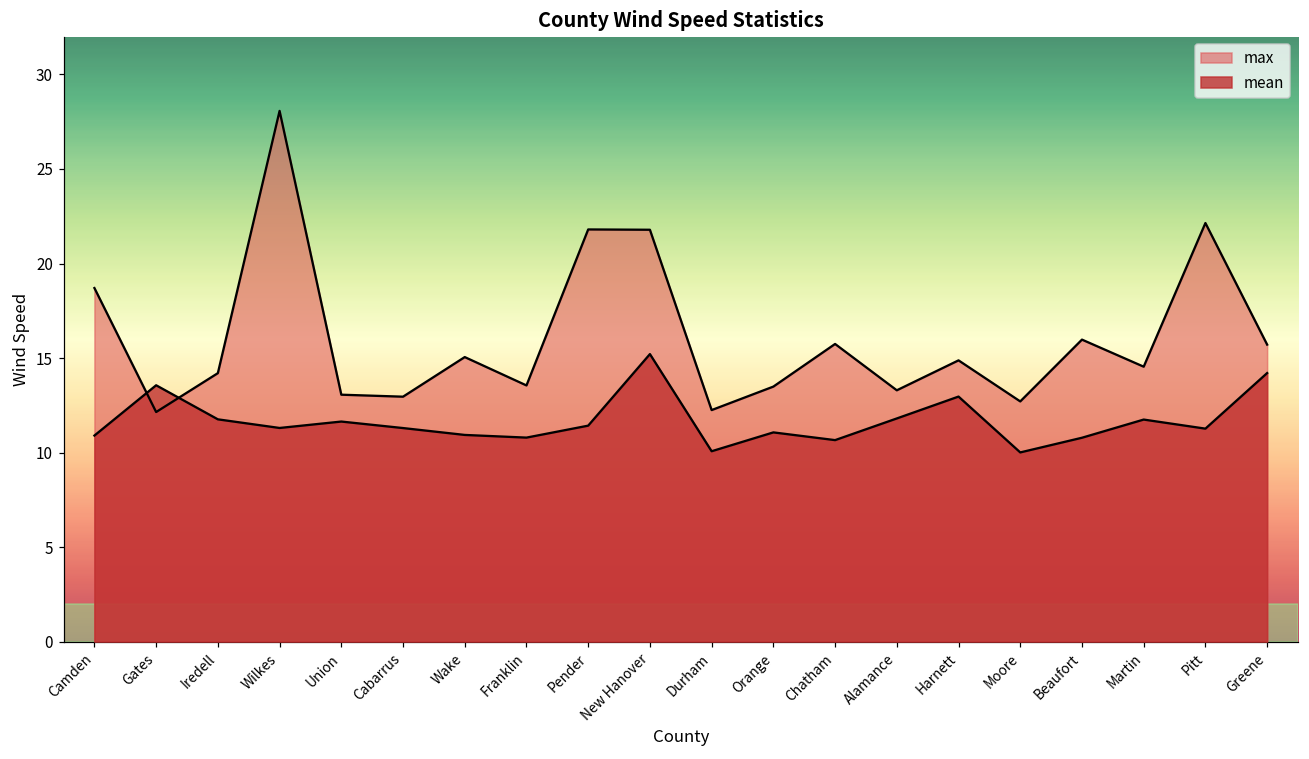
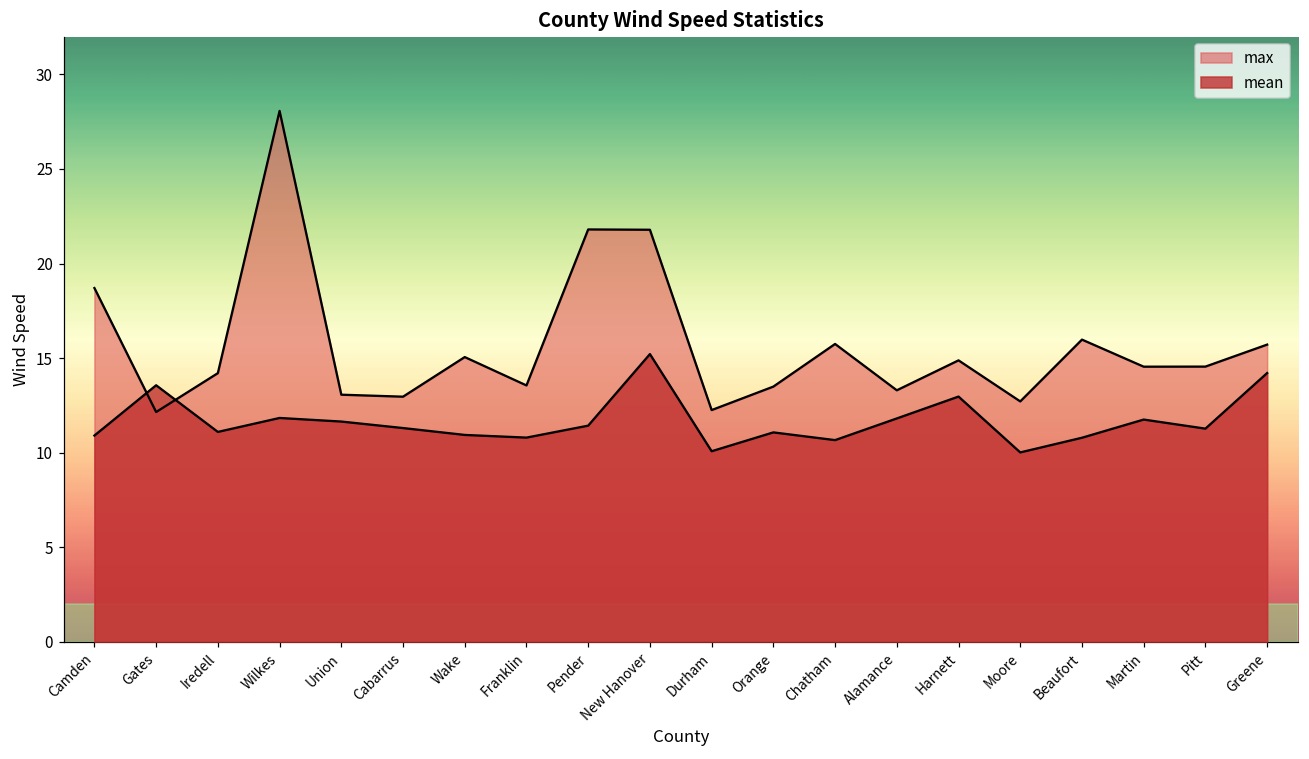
  {
    "max": {
      "Camden": 18.7,
      "Gates": 12.1,
      "Iredell": 14.2,
      "Wilkes": 28.1,
      "Union": 13.1,
      "Cabarrus": 13.0,
      "Wake": 15.1,
      "Franklin": 13.6,
      "Pender": 21.8,
      "New Hanover": 21.8,
      "Durham": 12.2,
      "Orange": 13.5,
      "Chatham": 15.7,
      "Alamance": 13.3,
      "Harnett": 14.9,
      "Moore": 12.7,
      "Beaufort": 16.0,
      "Martin": 14.5,
-     "Pitt": 22.1,
+     "Pitt": 14.5,
      "Greene": 15.7
    },
    "mean": {
      "Camden": 10.9,
      "Gates": 13.6,
-     "Iredell": 11.8,
-     "Wilkes": 11.3,
+     "Iredell": 11.1,
+     "Wilkes": 11.8,
      "Union": 11.6,
      "Cabarrus": 11.3,
      "Wake": 10.9,
      "Franklin": 10.8,
      "Pender": 11.4,
      "New Hanover": 15.2,
      "Durham": 10.1,
      "Orange": 11.1,
      "Chatham": 10.7,
      "Alamance": 11.8,
      "Harnett": 13.0,
      "Moore": 10.0,
      "Beaufort": 10.8,
      "Martin": 11.7,
      "Pitt": 11.3,
      "Greene": 14.2
    }
  }
